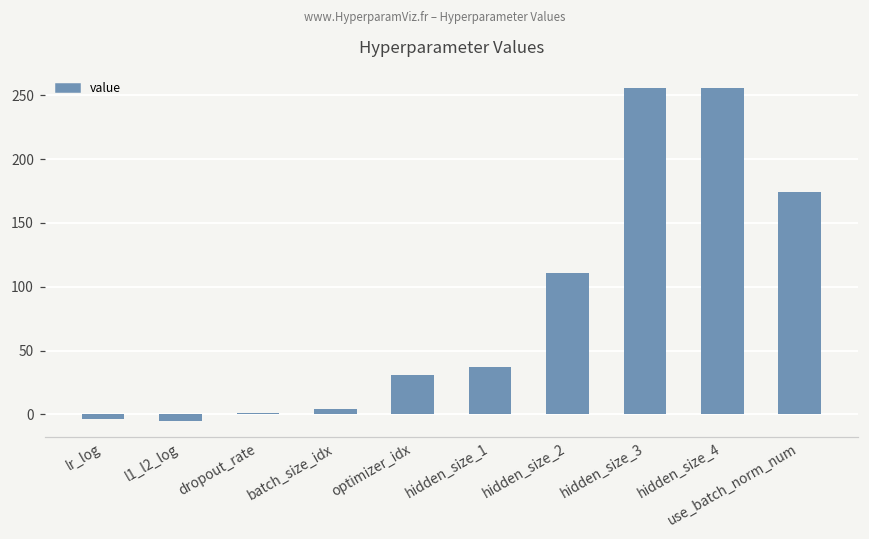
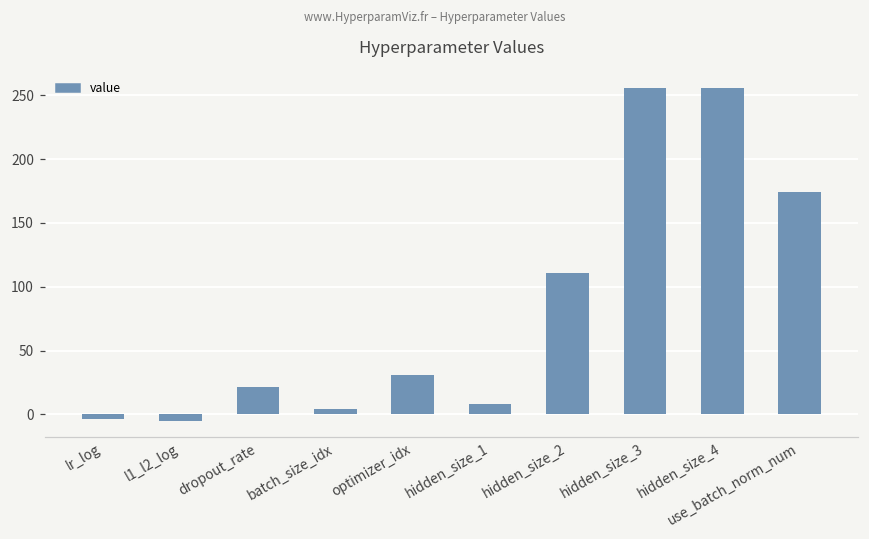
  {
    "lr_log": -4,
    "l1_l2_log": -5,
-   "dropout_rate": 1,
+   "dropout_rate": 22,
    "batch_size_idx": 4,
    "optimizer_idx": 31,
-   "hidden_size_1": 37,
+   "hidden_size_1": 8,
    "hidden_size_2": 111,
    "hidden_size_3": 256,
    "hidden_size_4": 256,
    "use_batch_norm_num": 174
  }
